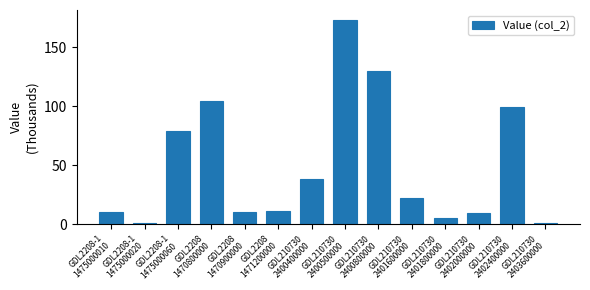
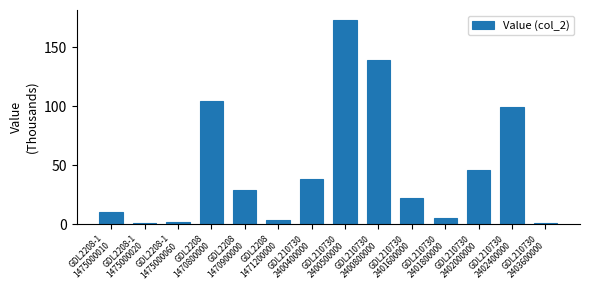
  {
    "GDL2208-1 1475000010": 10,
-   "GDL2208-1 1475000060": 79,
+   "GDL2208-1 1475000060": 2,
    "GDL2208 1470800000": 105,
-   "GDL2208 1470900000": 10,
-   "GDL2208 1471200000": 11,
+   "GDL2208 1470900000": 29,
+   "GDL2208 1471200000": 4,
    "GDL210730 2400400000": 38,
    "GDL210730 2400500000": 173,
-   "GDL210730 2400800000": 130,
+   "GDL210730 2400800000": 139,
    "GDL210730 2401600000": 22,
    "GDL210730 2401800000": 5,
-   "GDL210730 2402000000": 9,
+   "GDL210730 2402000000": 46,
    "GDL210730 2402400000": 100
  }
